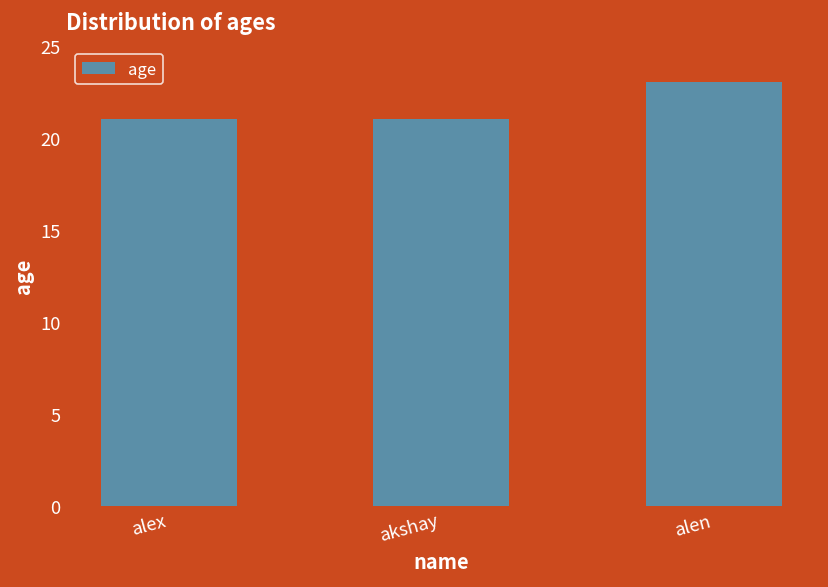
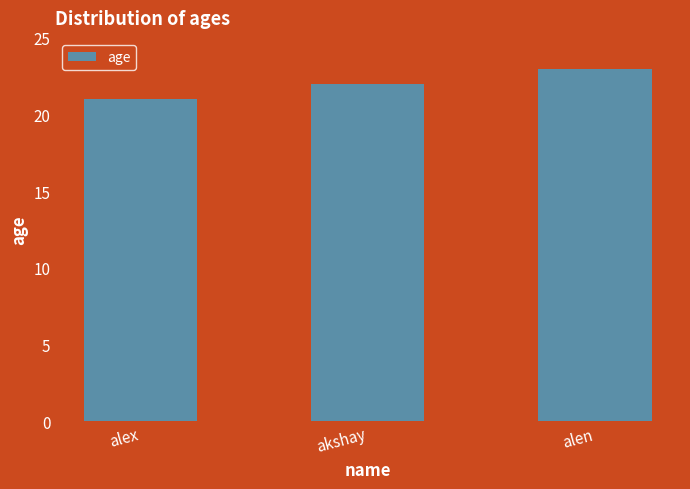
  {
    "alex": 21,
-   "akshay": 21,
+   "akshay": 22,
    "alen": 23
  }
